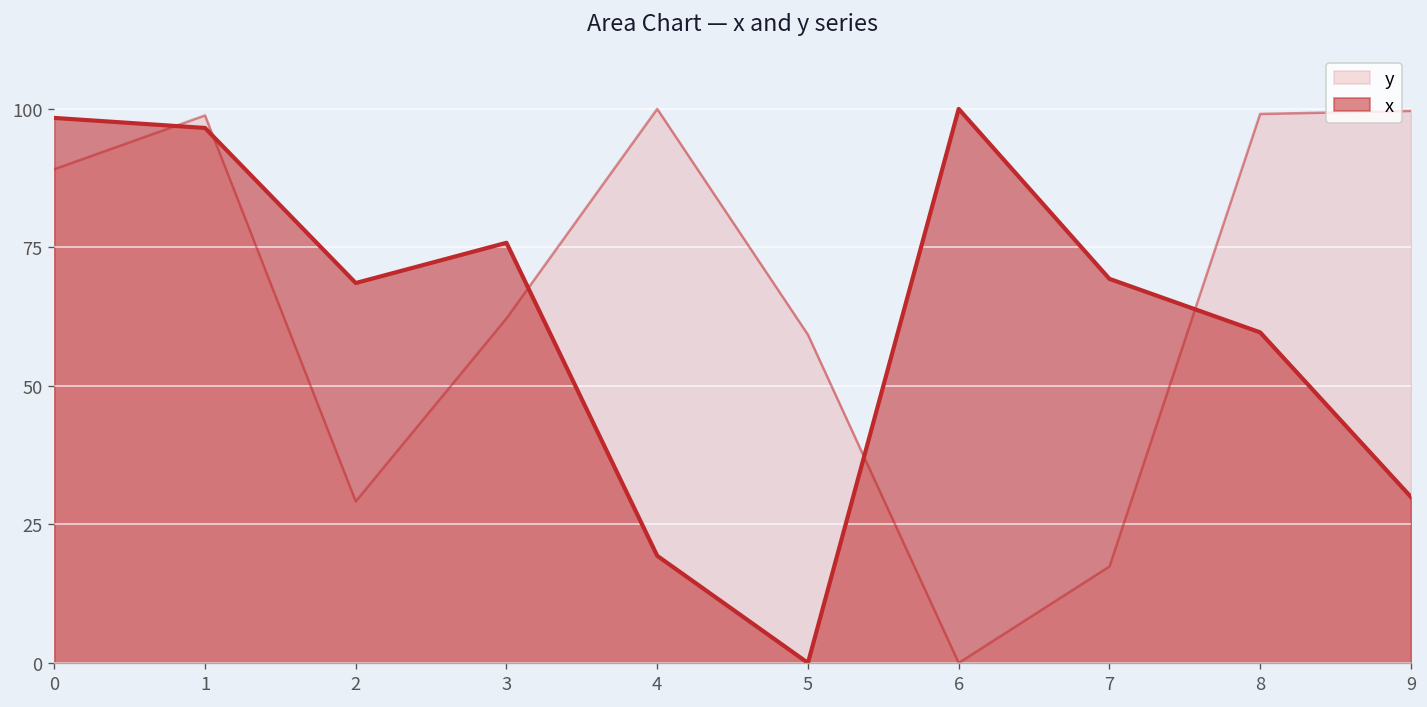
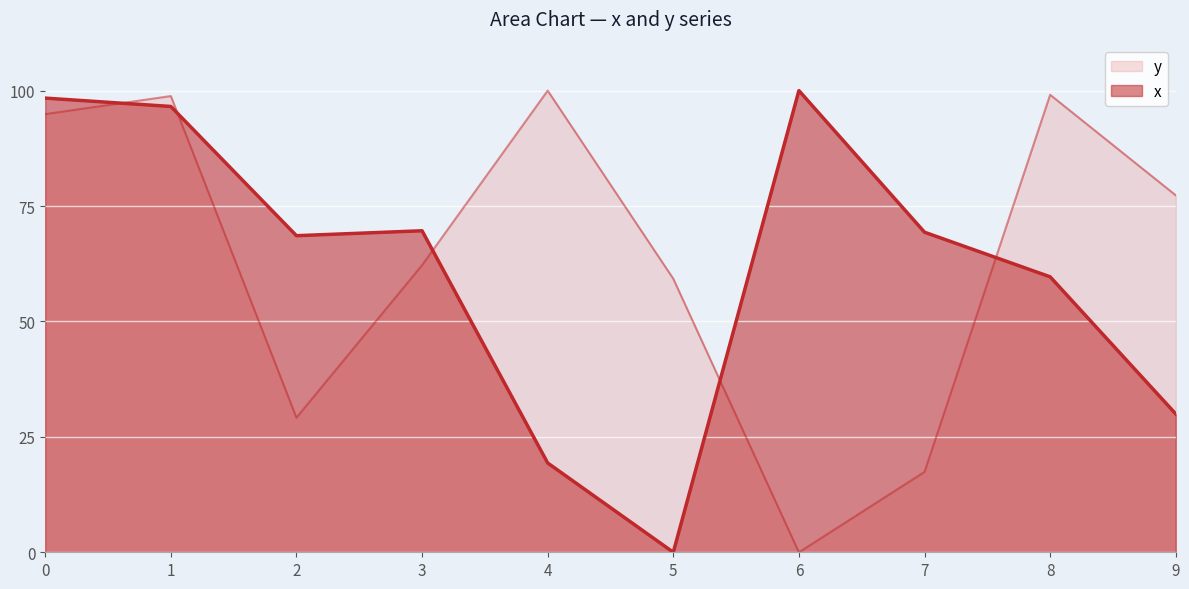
  {
    "y": {
-     "0": 89,
+     "0": 95,
      "1": 99,
      "2": 29,
      "3": 62,
      "4": 100,
      "5": 59,
      "6": 0,
      "7": 17,
      "8": 99,
-     "9": 100
+     "9": 77
    },
    "x": {
      "0": 98,
      "1": 97,
      "2": 69,
-     "3": 76,
+     "3": 70,
      "4": 19,
      "5": 0,
      "6": 100,
      "7": 69,
      "8": 60,
      "9": 30
    }
  }
